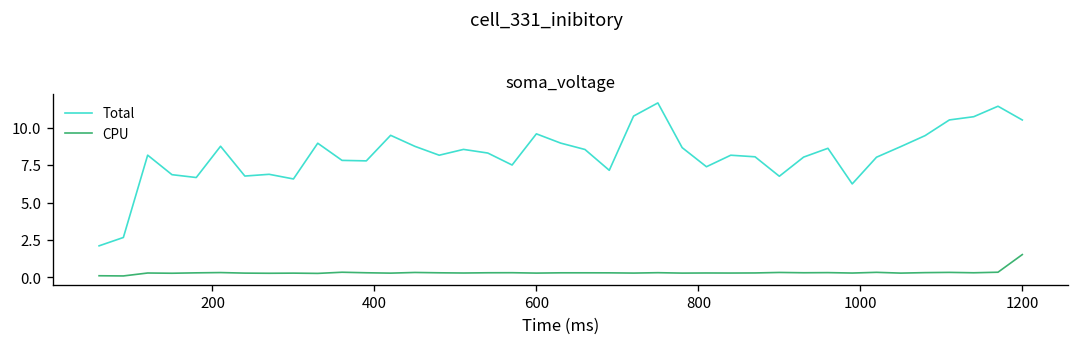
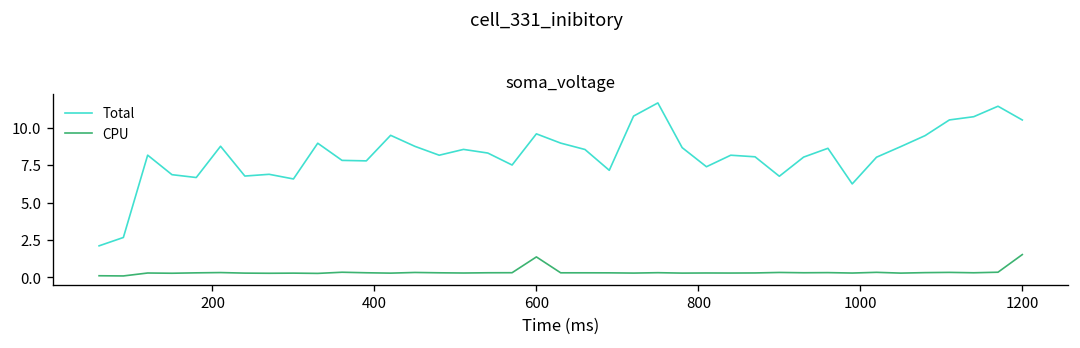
  {
    "Total": {
      "600": 9.6,
      "1200": 10.5
    },
    "CPU": {
-     "600": 0.3,
+     "600": 1.4,
      "1200": 1.5
    }
  }
